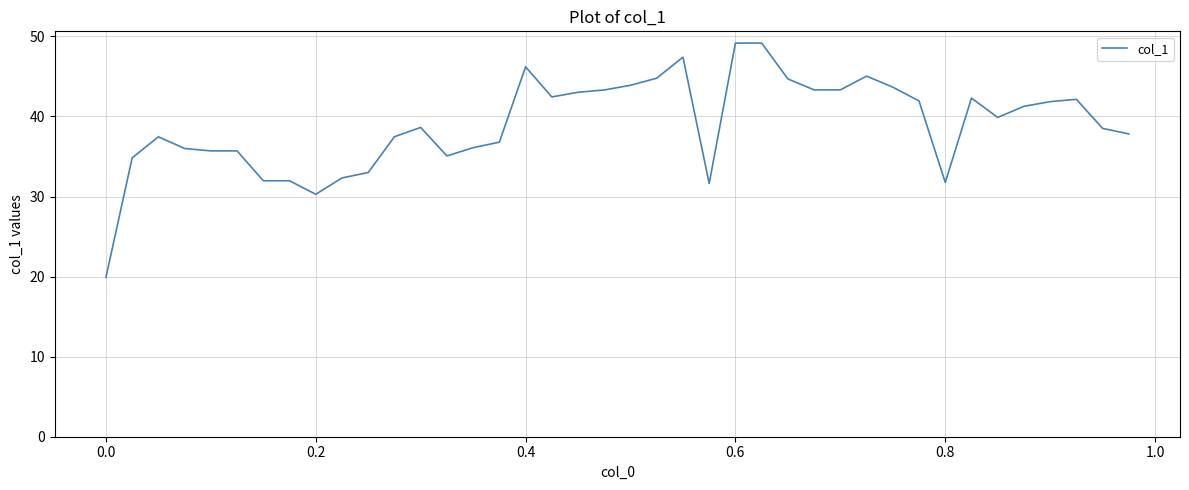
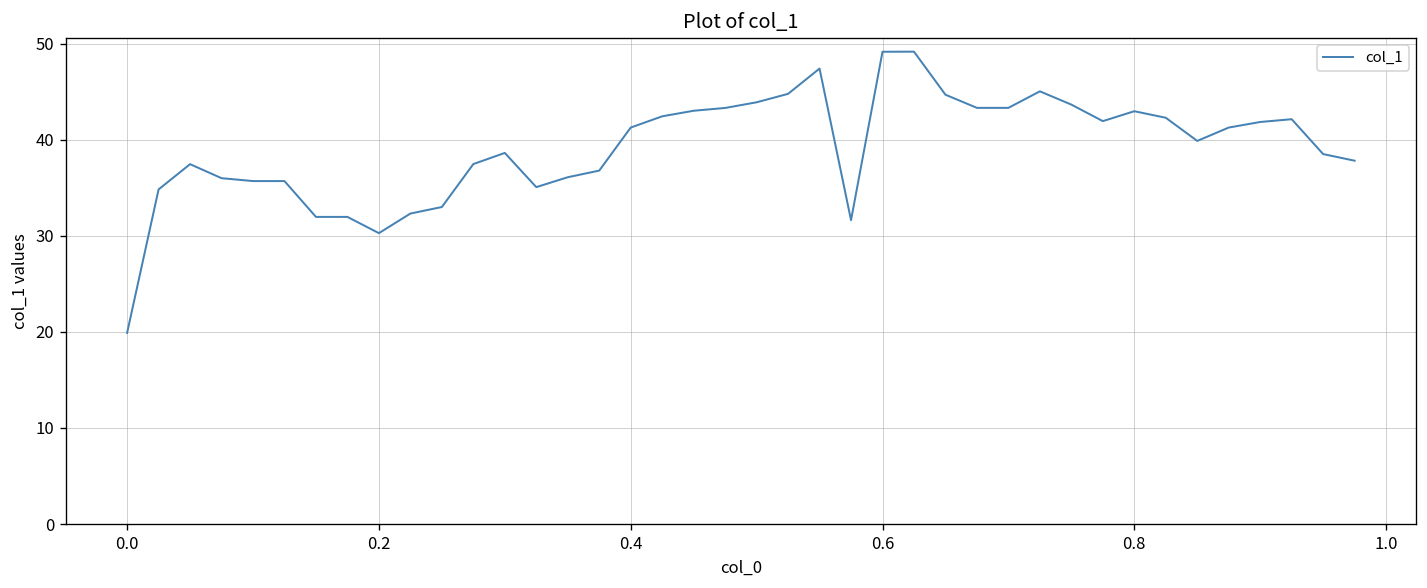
  {
    "0.0": 20,
    "0.2": 30,
-   "0.4": 46,
+   "0.4": 41,
    "0.6": 49,
-   "0.8": 32
+   "0.8": 43
  }
